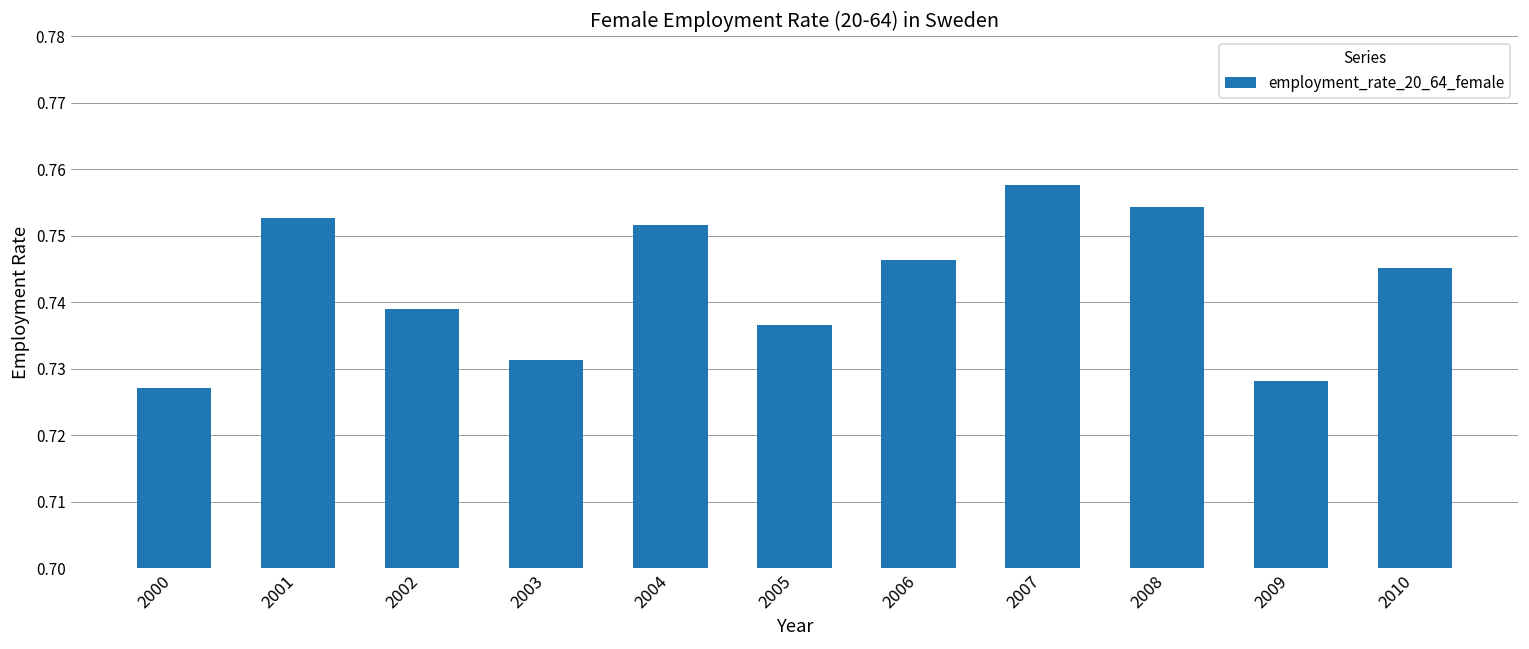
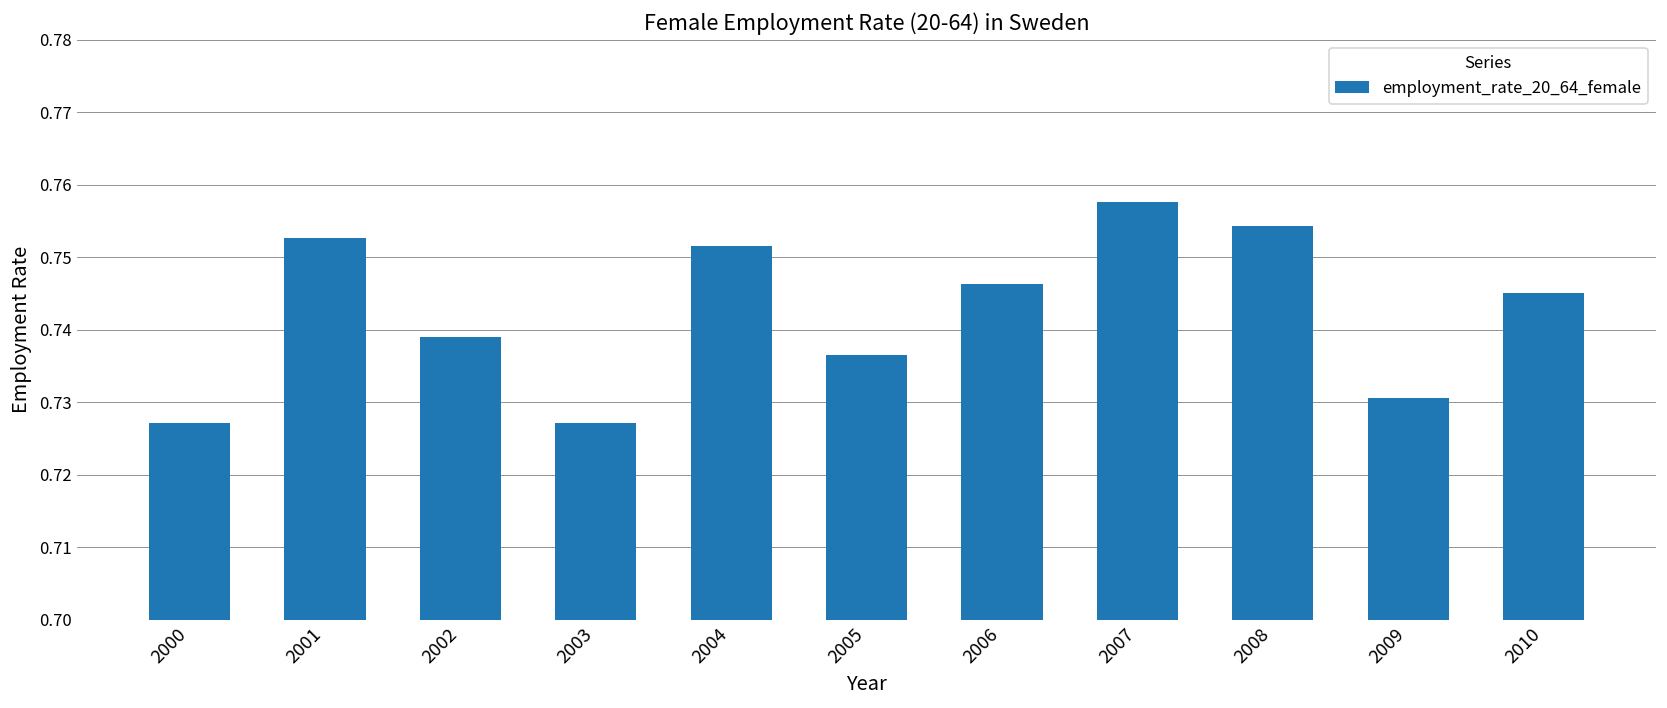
  {
    "2000": 0.727,
    "2001": 0.753,
    "2002": 0.739,
-   "2003": 0.731,
+   "2003": 0.727,
    "2004": 0.752,
    "2005": 0.737,
    "2006": 0.746,
    "2007": 0.758,
    "2008": 0.754,
-   "2009": 0.728,
+   "2009": 0.731,
    "2010": 0.745
  }
